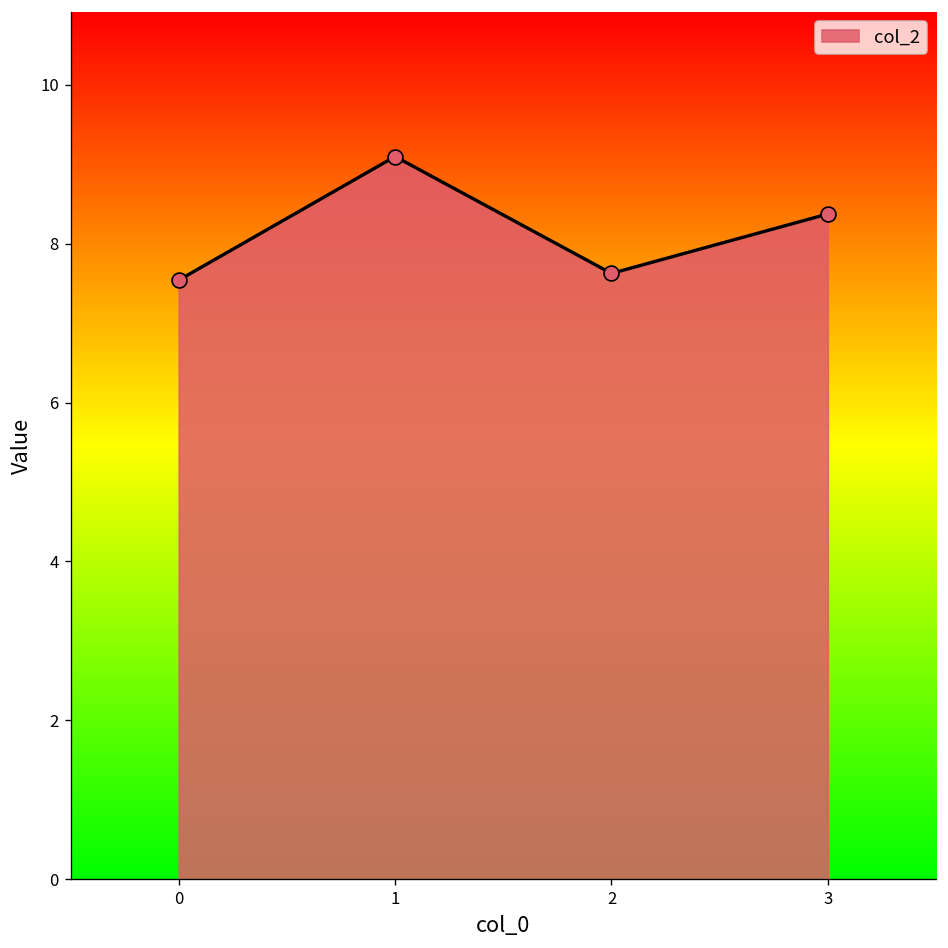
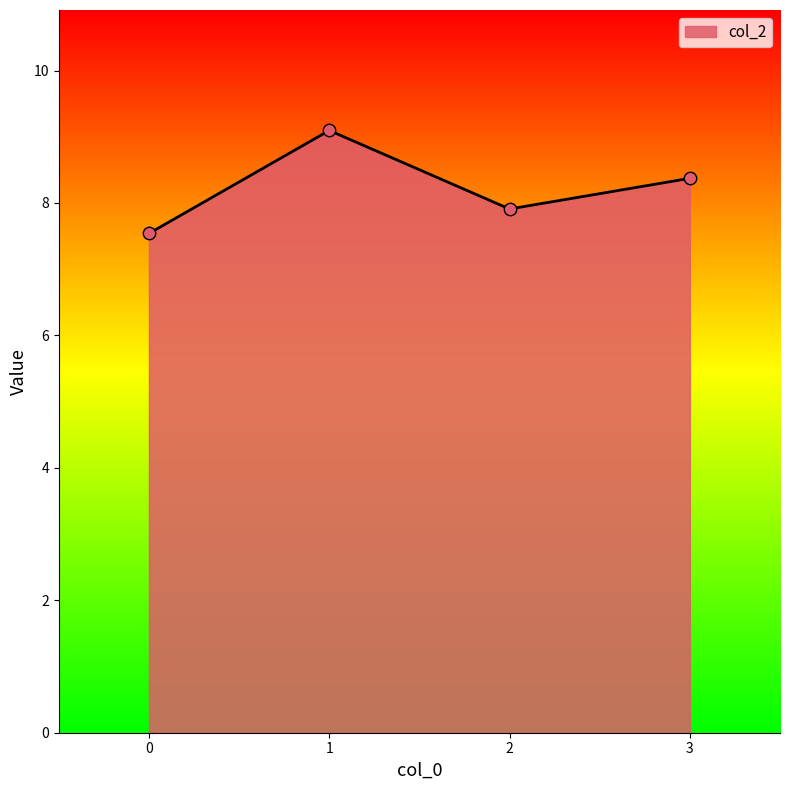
  {
    "0": 7.5,
    "1": 9.1,
-   "2": 7.6,
+   "2": 7.9,
    "3": 8.4
  }
